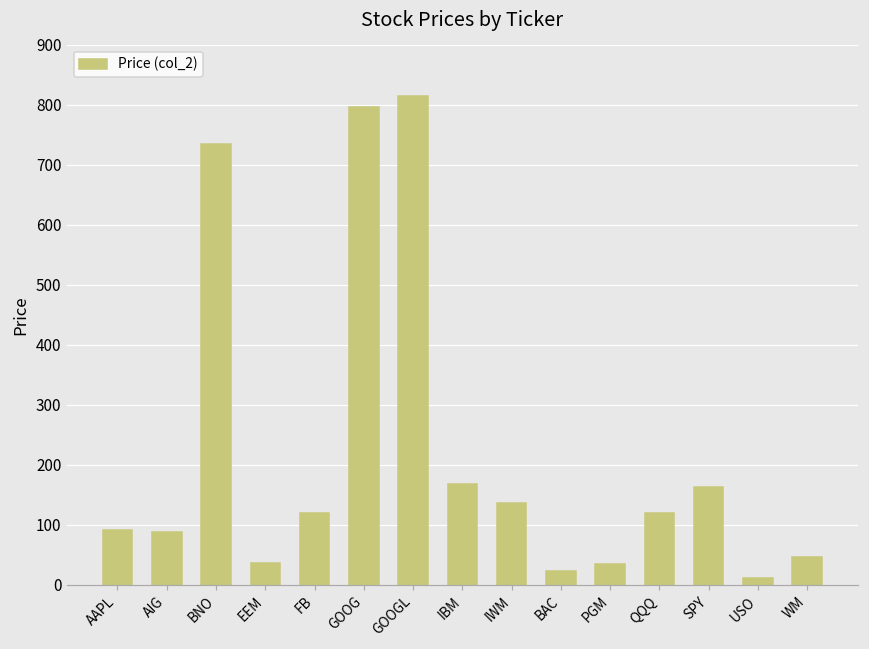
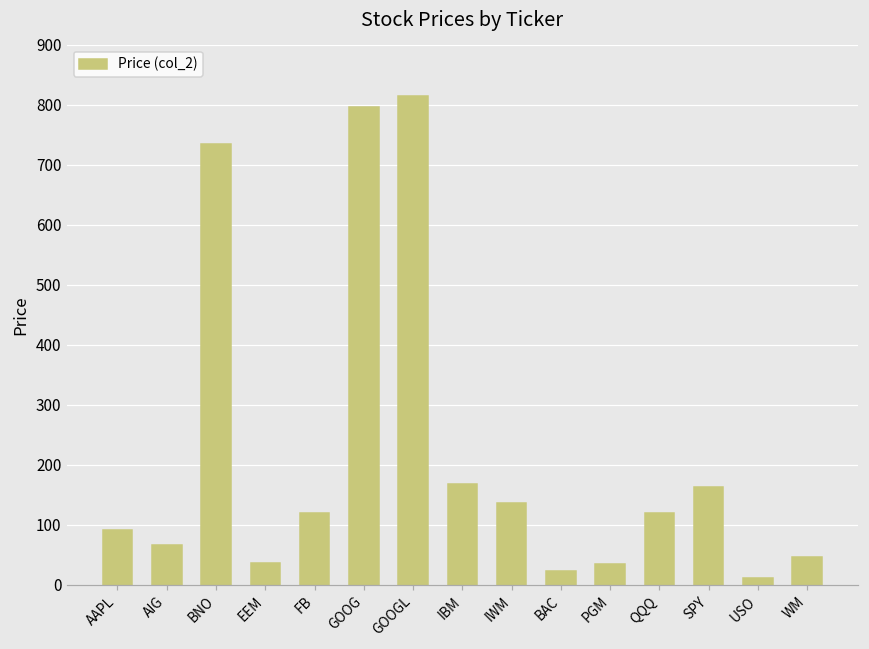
  {
    "AAPL": 90,
-   "AIG": 90,
+   "AIG": 70,
    "BNO": 740,
    "EEM": 40,
    "FB": 120,
    "GOOG": 800,
    "GOOGL": 820,
    "IBM": 170,
    "IWM": 140,
    "BAC": 20,
    "PGM": 40,
    "QQQ": 120,
    "SPY": 160,
    "USO": 10,
    "WM": 50
  }
